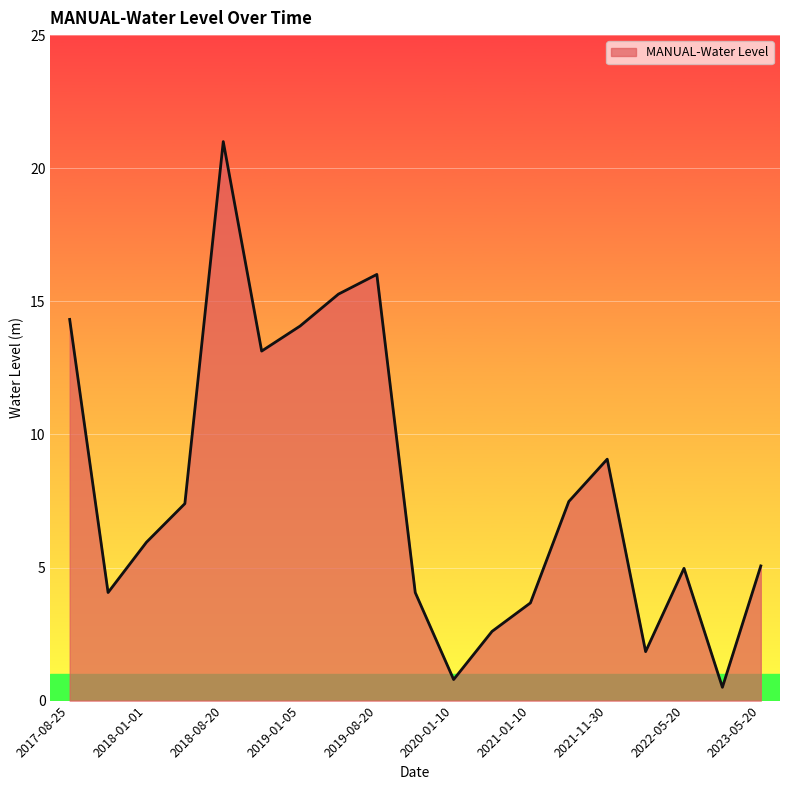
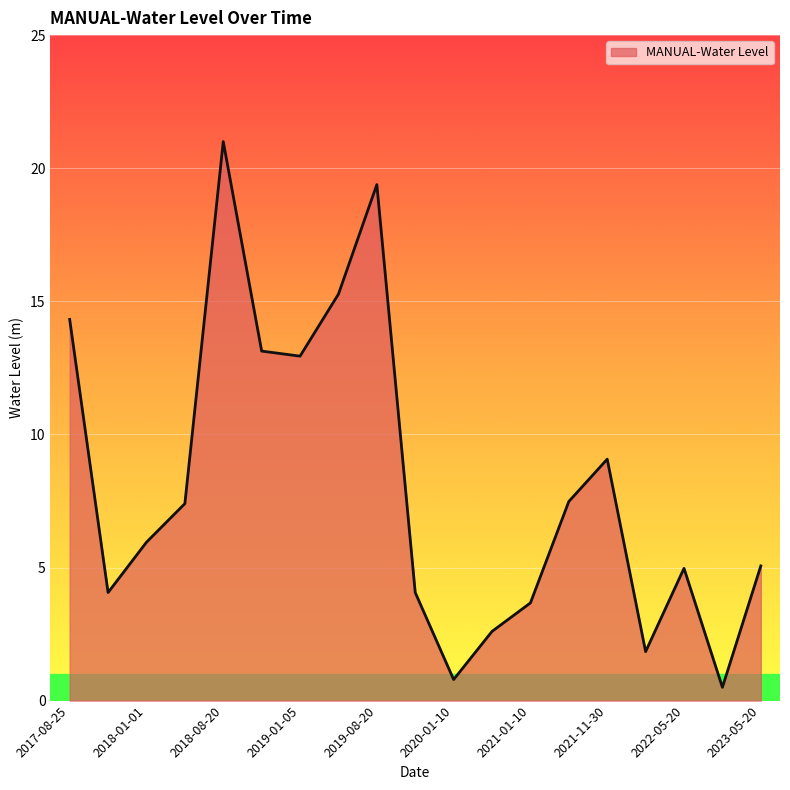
  {
    "2017-08-25": 14.3,
    "2018-01-01": 5.9,
    "2018-08-20": 21.0,
-   "2019-01-05": 14.1,
-   "2019-08-20": 16.0,
+   "2019-01-05": 12.9,
+   "2019-08-20": 19.4,
    "2021-01-10": 3.7,
    "2021-11-30": 9.1,
    "2022-05-20": 5.0,
    "2023-05-20": 5.1
  }
